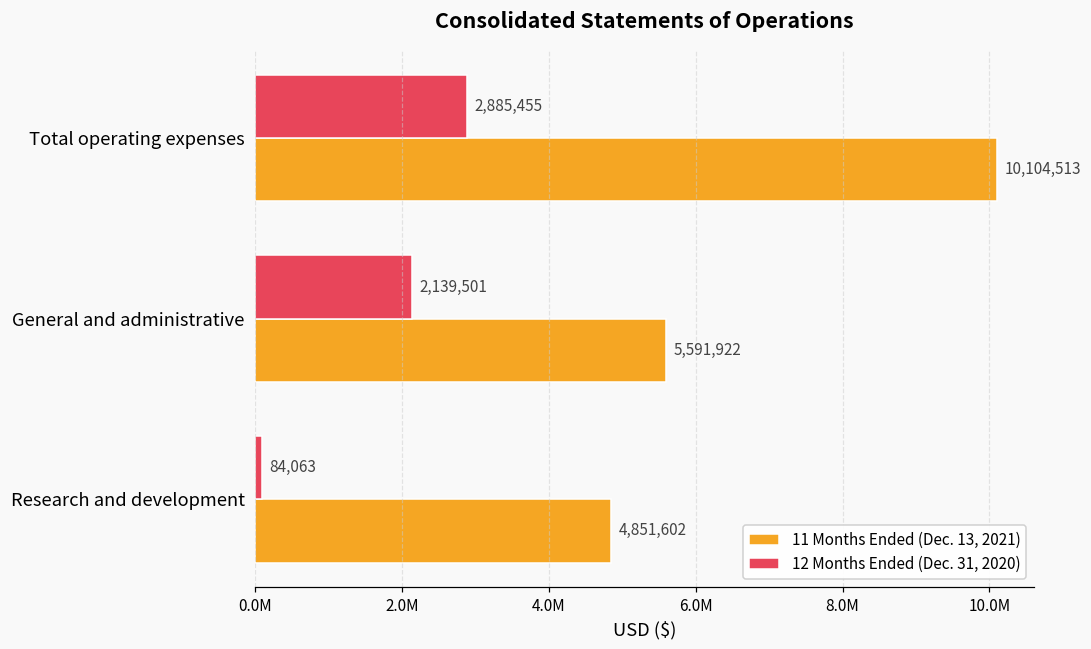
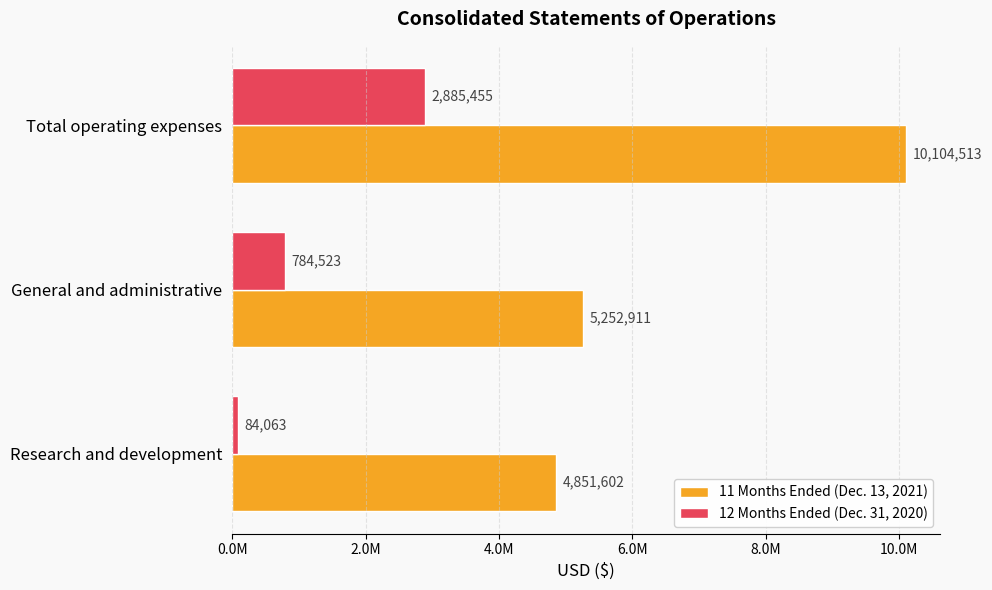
  {
    "11 Months Ended (Dec. 13, 2021)": {
      "Total operating expenses": "10,104,513",
-     "General and administrative": "5,591,922",
+     "General and administrative": "5,252,911",
      "Research and development": "4,851,602"
    },
    "12 Months Ended (Dec. 31, 2020)": {
      "Total operating expenses": "2,885,455",
-     "General and administrative": "2,139,501",
+     "General and administrative": "784,523",
      "Research and development": "84,063"
    }
  }
